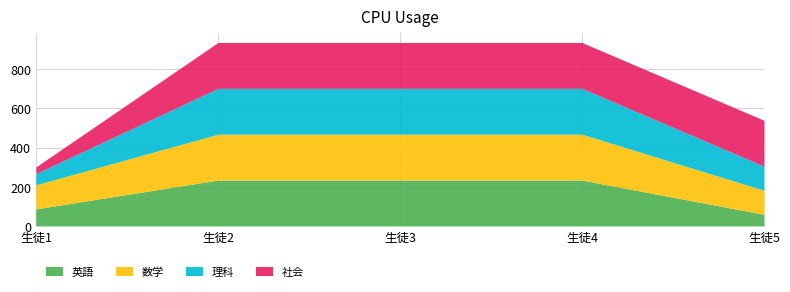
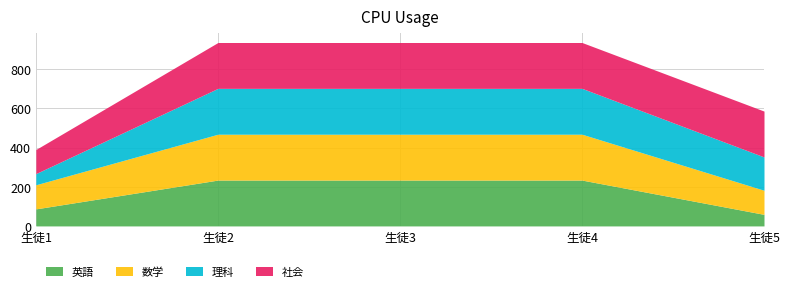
  {
    "英語": {
      "生徒1": 90,
      "生徒2": 230,
      "生徒3": 230,
      "生徒4": 230,
      "生徒5": 60
    },
    "数学": {
      "生徒1": 120,
      "生徒2": 230,
      "生徒3": 230,
      "生徒4": 230,
      "生徒5": 120
    },
    "理科": {
      "生徒1": 60,
      "生徒2": 230,
      "生徒3": 230,
      "生徒4": 230,
-     "生徒5": 120
+     "生徒5": 170
    },
    "社会": {
-     "生徒1": 30,
+     "生徒1": 120,
      "生徒2": 230,
      "生徒3": 230,
      "生徒4": 230,
      "生徒5": 230
    }
  }
